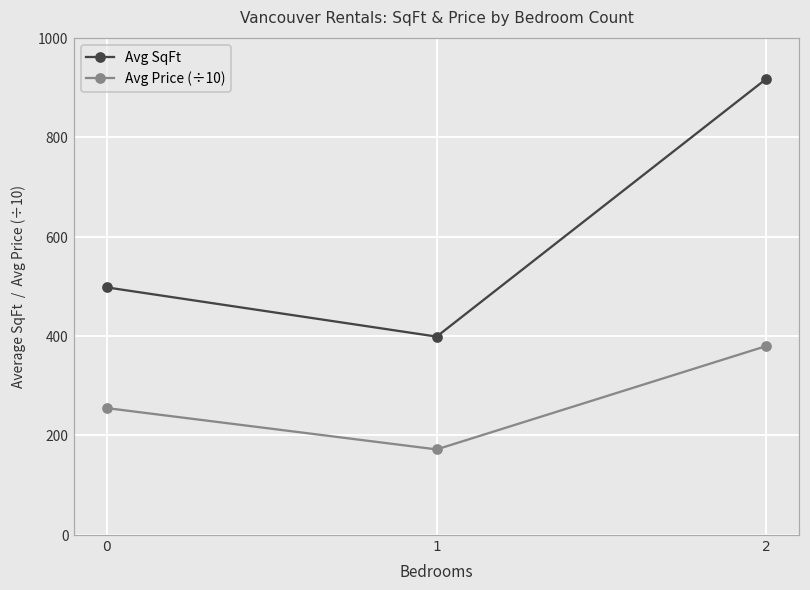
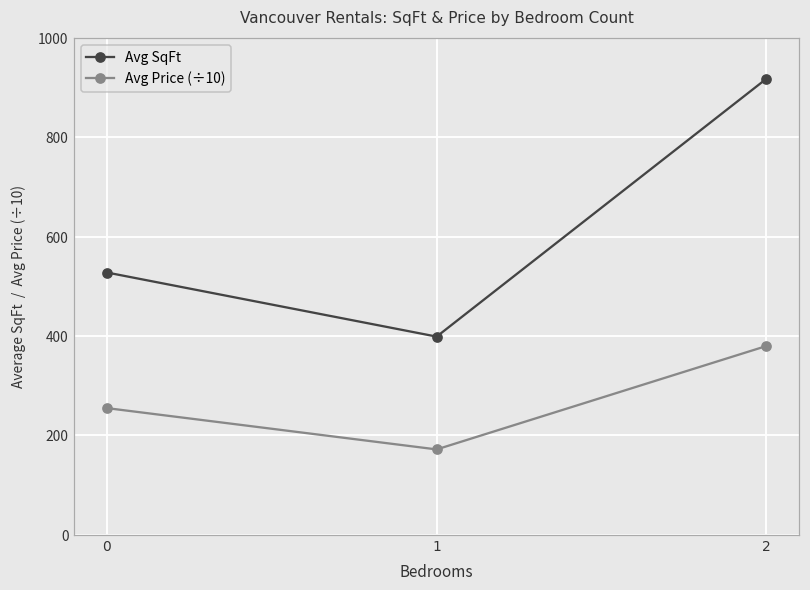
  {
    "Avg SqFt": {
-     "0": 500,
+     "0": 530,
      "1": 400,
      "2": 920
    },
    "Avg Price (÷10)": {
      "0": 260,
      "1": 170,
      "2": 380
    }
  }
